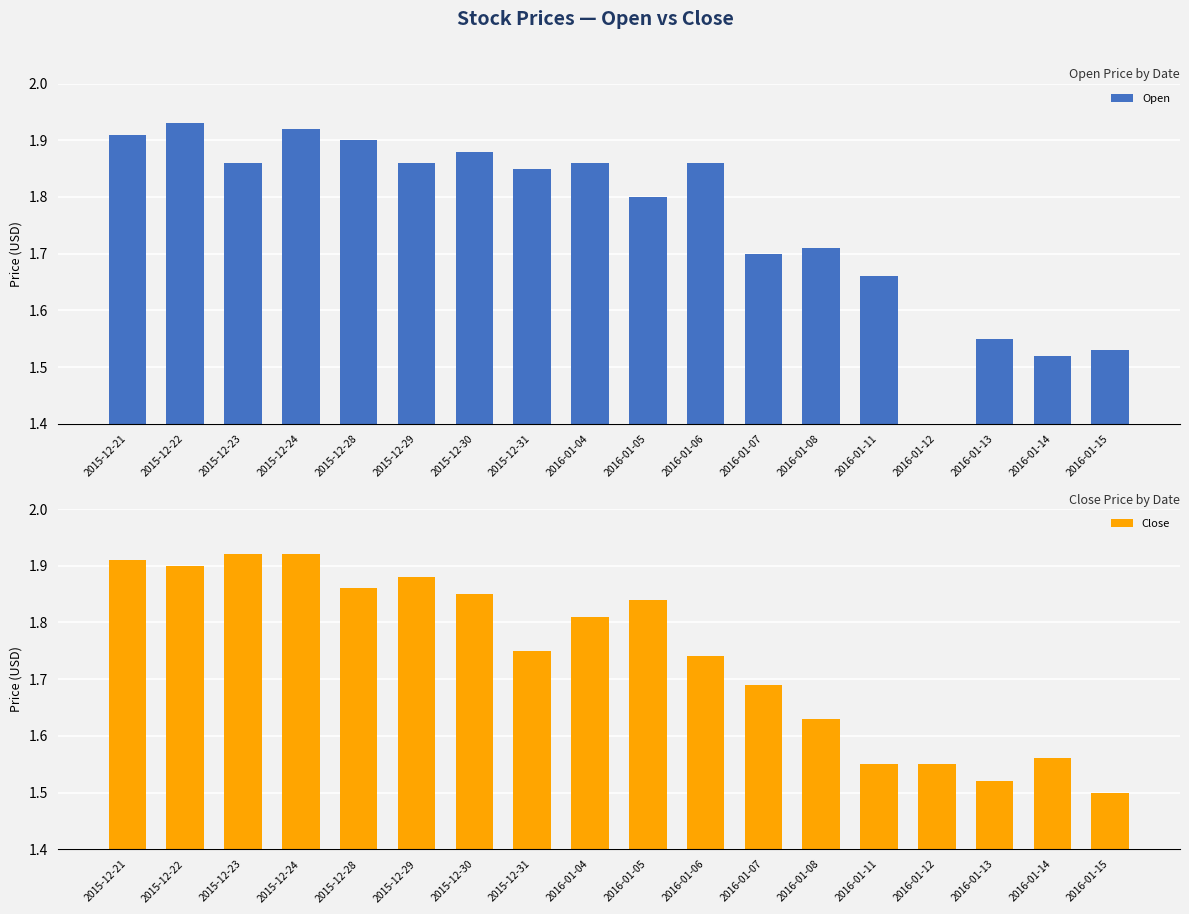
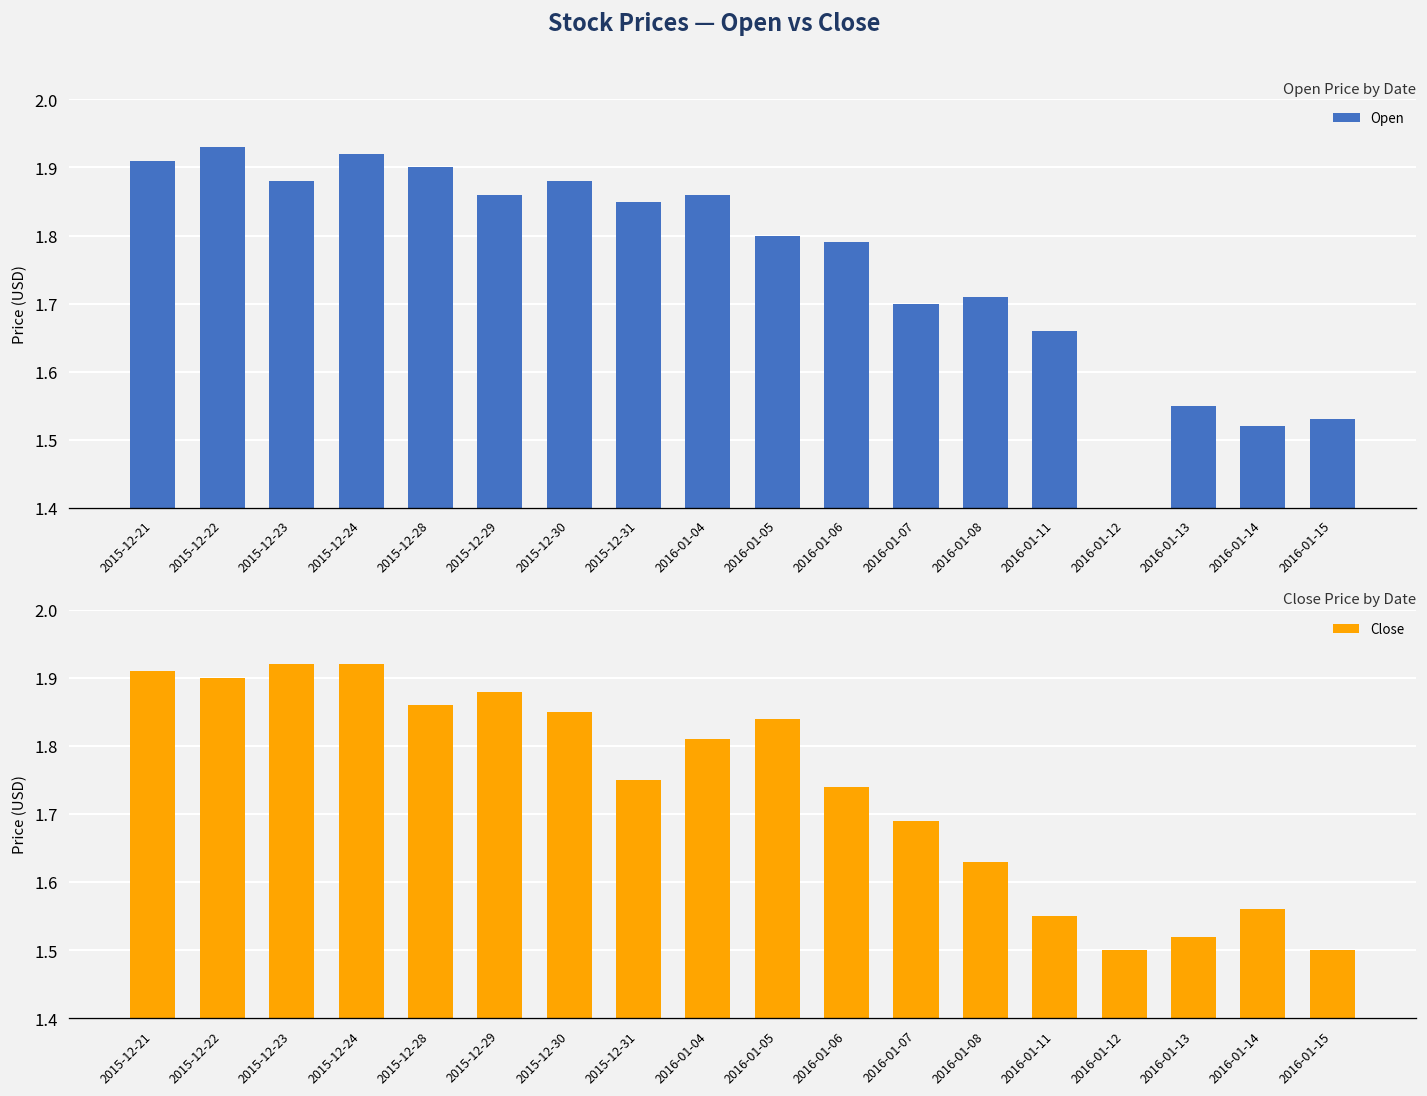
  {
    "Open Price by Date": {
      "2015-12-21": 1.91,
      "2015-12-22": 1.93,
-     "2015-12-23": 1.86,
+     "2015-12-23": 1.88,
      "2015-12-24": 1.92,
      "2015-12-28": 1.90,
      "2015-12-29": 1.86,
      "2015-12-30": 1.88,
      "2015-12-31": 1.85,
      "2016-01-04": 1.86,
      "2016-01-05": 1.80,
-     "2016-01-06": 1.86,
+     "2016-01-06": 1.79,
      "2016-01-07": 1.70,
      "2016-01-08": 1.71,
      "2016-01-11": 1.66,
      "2016-01-12": 1.40,
      "2016-01-13": 1.55,
      "2016-01-14": 1.52,
      "2016-01-15": 1.53
    },
    "Close Price by Date": {
      "2015-12-21": 1.91,
      "2015-12-22": 1.90,
      "2015-12-23": 1.92,
      "2015-12-24": 1.92,
      "2015-12-28": 1.86,
      "2015-12-29": 1.88,
      "2015-12-30": 1.85,
      "2015-12-31": 1.75,
      "2016-01-04": 1.81,
      "2016-01-05": 1.84,
      "2016-01-06": 1.74,
      "2016-01-07": 1.69,
      "2016-01-08": 1.63,
      "2016-01-11": 1.55,
-     "2016-01-12": 1.55,
+     "2016-01-12": 1.50,
      "2016-01-13": 1.52,
      "2016-01-14": 1.56,
      "2016-01-15": 1.50
    }
  }
